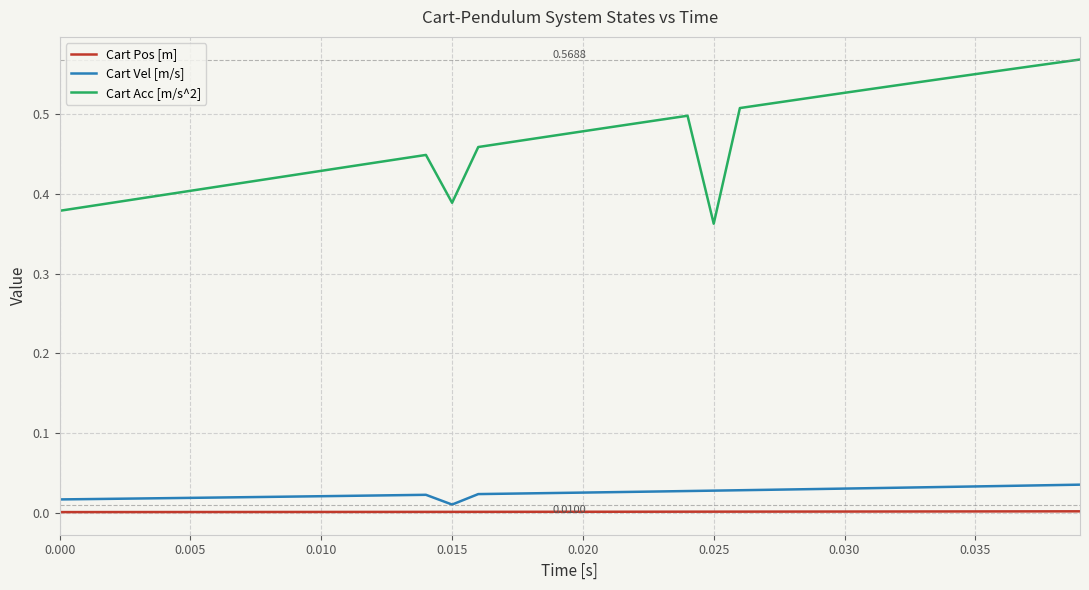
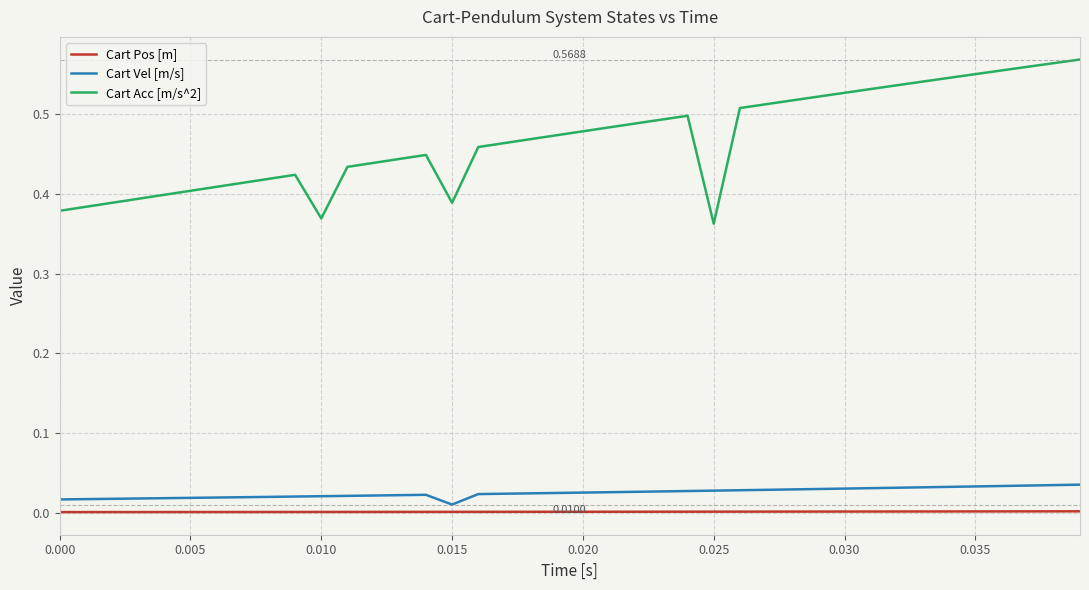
  {
    "Cart Pos [m]": {
      "0.000": 0.00,
      "0.005": 0.00,
      "0.010": 0.00,
      "0.015": 0.00,
      "0.025": 0.00,
      "0.030": 0.00,
      "0.035": 0.00
    },
    "Cart Vel [m/s]": {
      "0.000": 0.02,
      "0.005": 0.02,
      "0.010": 0.02,
      "0.015": 0.01,
      "0.020": 0.02,
      "0.025": 0.03,
      "0.030": 0.03,
      "0.035": 0.03
    },
    "Cart Acc [m/s^2]": {
      "0.000": 0.38,
      "0.005": 0.40,
-     "0.010": 0.43,
+     "0.010": 0.37,
      "0.015": 0.39,
      "0.020": 0.48,
      "0.025": 0.36,
      "0.030": 0.53,
      "0.035": 0.55
    }
  }
